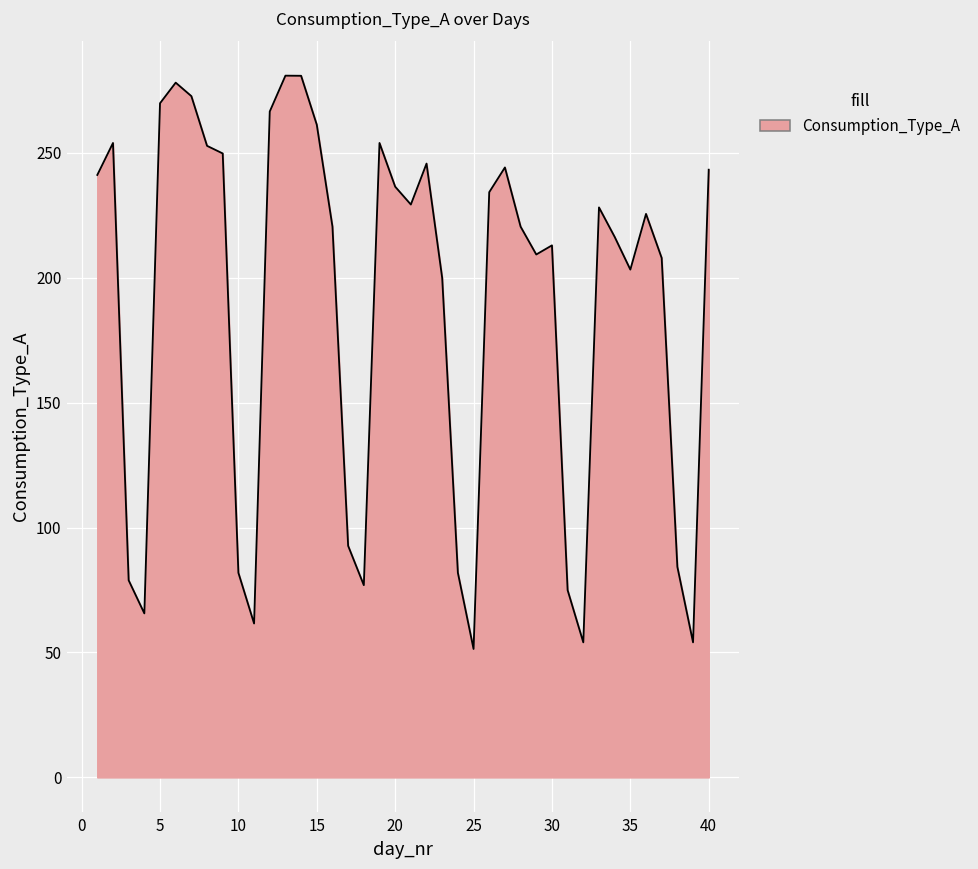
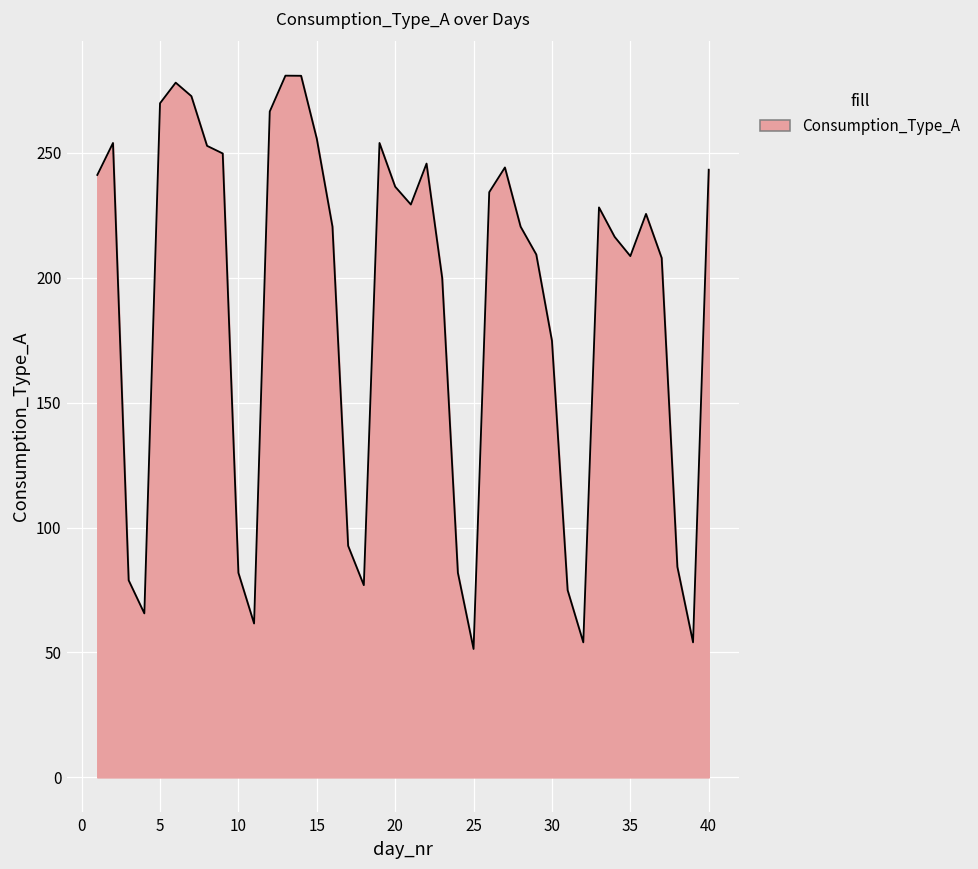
  {
    "5": 270,
    "10": 82,
-   "15": 261,
+   "15": 256,
    "20": 237,
    "25": 51,
-   "30": 213,
-   "35": 203,
+   "30": 175,
+   "35": 209,
    "40": 243
  }
